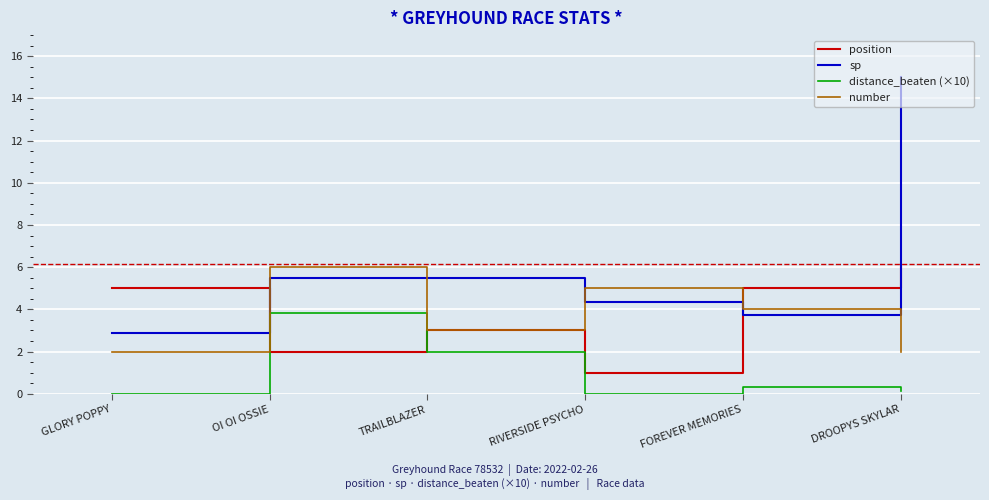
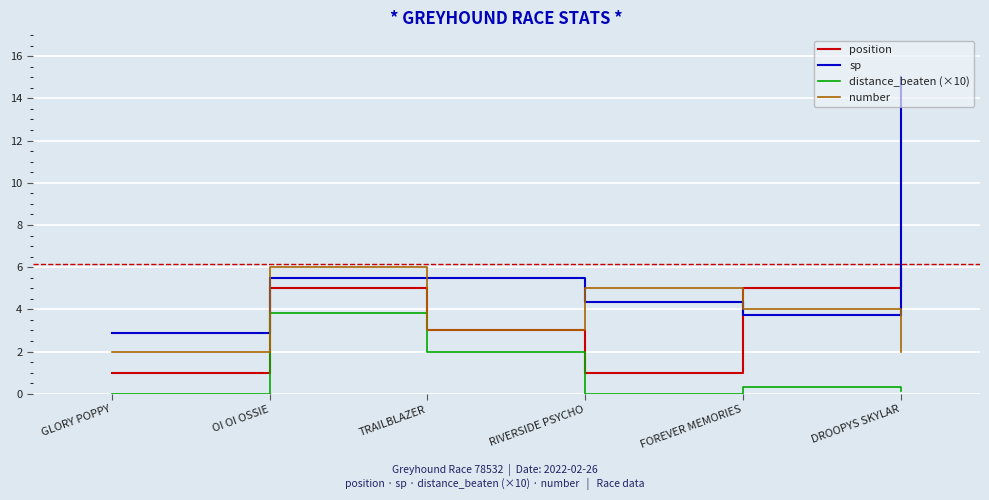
  {
    "position": {
-     "GLORY POPPY": 5,
-     "OI OI OSSIE": 2,
+     "GLORY POPPY": 1,
+     "OI OI OSSIE": 5,
      "RIVERSIDE PSYCHO": 1,
      "FOREVER MEMORIES": 5,
      "DROOPYS SKYLAR": 6
    },
    "sp": {
      "GLORY POPPY": 2.9,
      "OI OI OSSIE": 5.5,
      "TRAILBLAZER": 5.5,
      "RIVERSIDE PSYCHO": 4.3,
      "FOREVER MEMORIES": 3.8
    },
    "distance_beaten (×10)": {
      "GLORY POPPY": 0,
      "OI OI OSSIE": 3.9,
      "TRAILBLAZER": 2,
      "RIVERSIDE PSYCHO": 0,
      "FOREVER MEMORIES": 0.3,
      "DROOPYS SKYLAR": 0.2
    },
    "number": {
      "GLORY POPPY": 2,
      "OI OI OSSIE": 6,
      "RIVERSIDE PSYCHO": 5,
      "FOREVER MEMORIES": 4,
      "DROOPYS SKYLAR": 2
    }
  }
